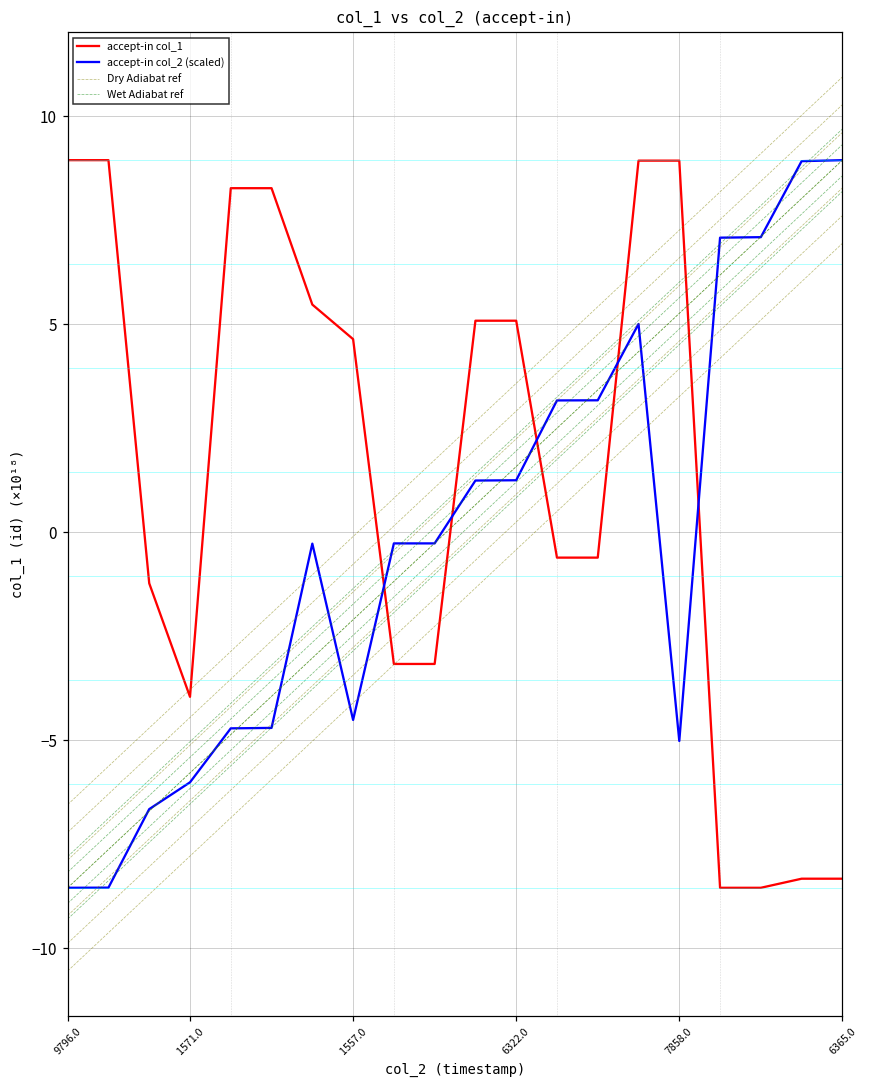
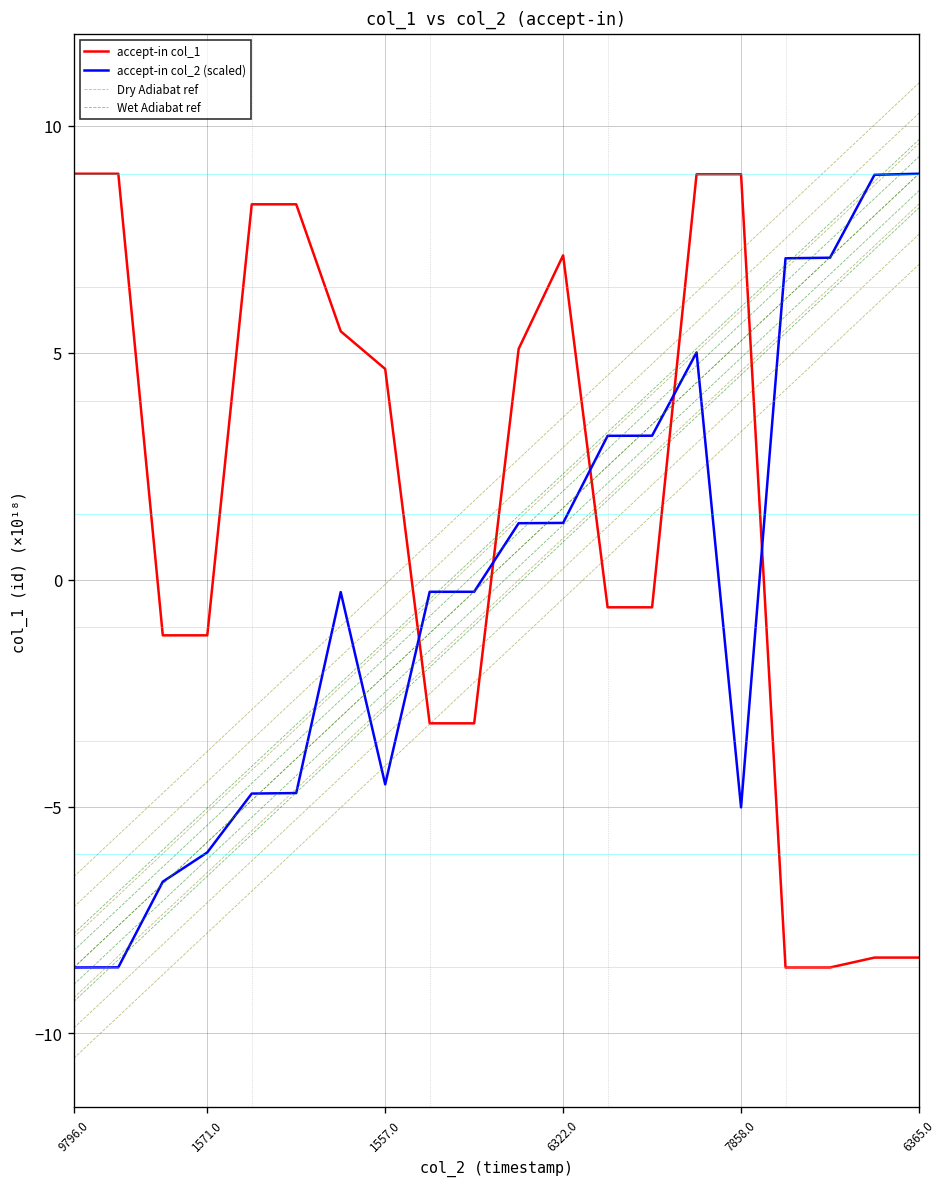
  {
    "accept-in col_1": {
      "9796.0": 8.9,
-     "1571.0": -4.0,
+     "1571.0": -1.2,
      "1557.0": 4.6,
-     "6322.0": 5.1,
+     "6322.0": 7.1,
      "7858.0": 8.9,
      "6365.0": -8.3
    },
    "accept-in col_2 (scaled)": {
      "1571.0": -6.0,
      "1557.0": -4.5,
      "7858.0": -5.0
    }
  }
